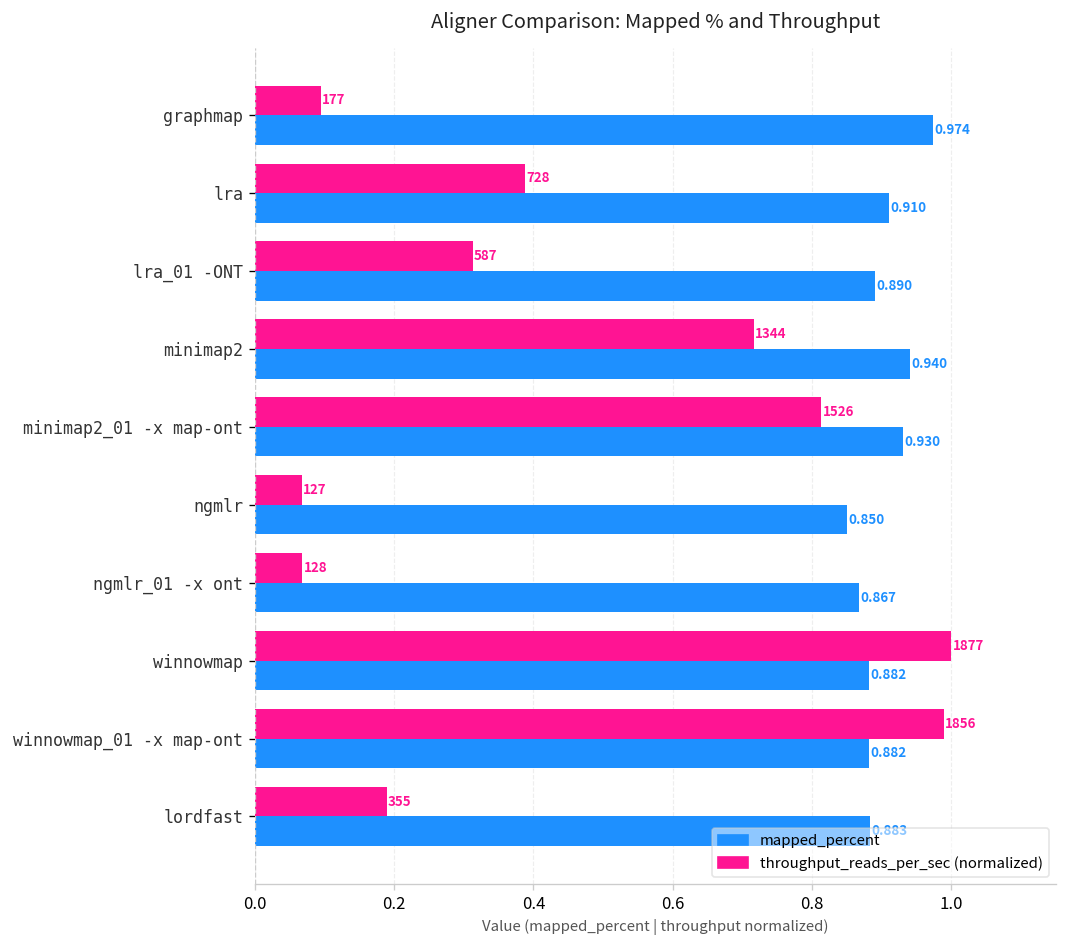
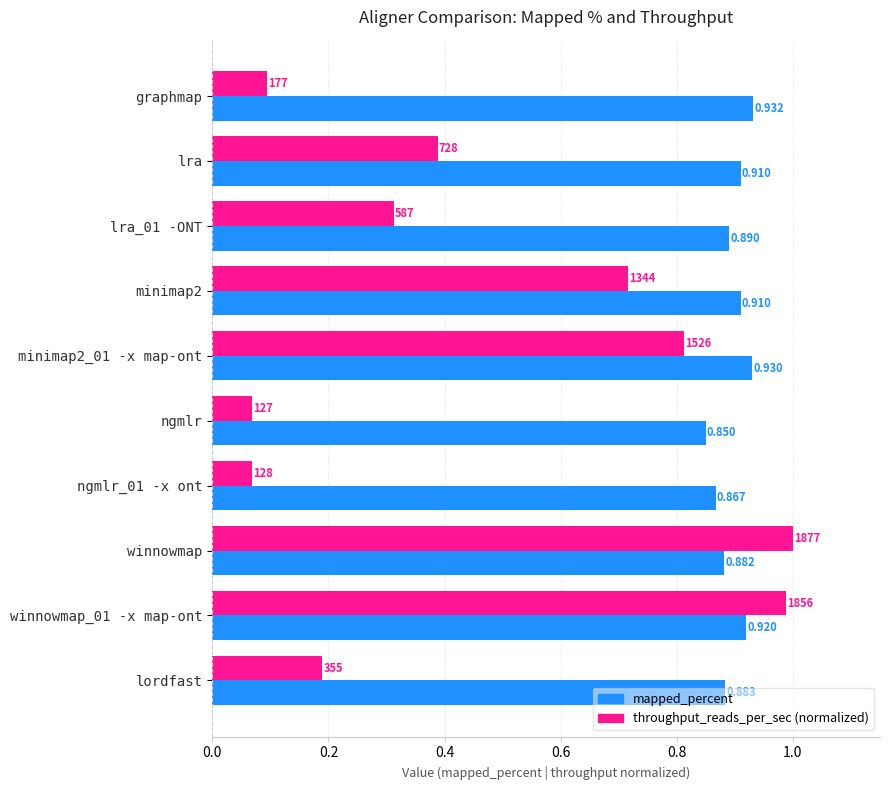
  {
    "mapped_percent": {
-     "graphmap": 0.974,
+     "graphmap": 0.932,
      "lra": 0.910,
      "lra_01 -ONT": 0.890,
-     "minimap2": 0.940,
+     "minimap2": 0.910,
      "minimap2_01 -x map-ont": 0.930,
      "ngmlr": 0.850,
      "ngmlr_01 -x ont": 0.867,
      "winnowmap": 0.882,
-     "winnowmap_01 -x map-ont": 0.882
+     "winnowmap_01 -x map-ont": 0.920
    }
  }
